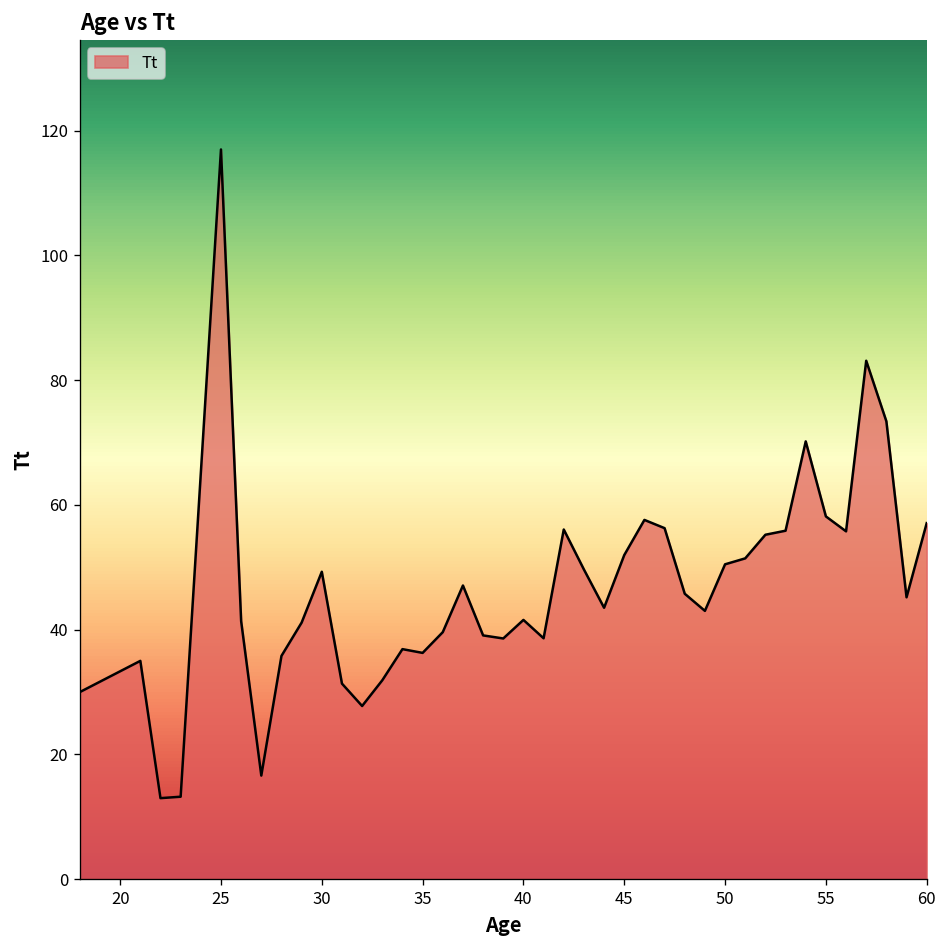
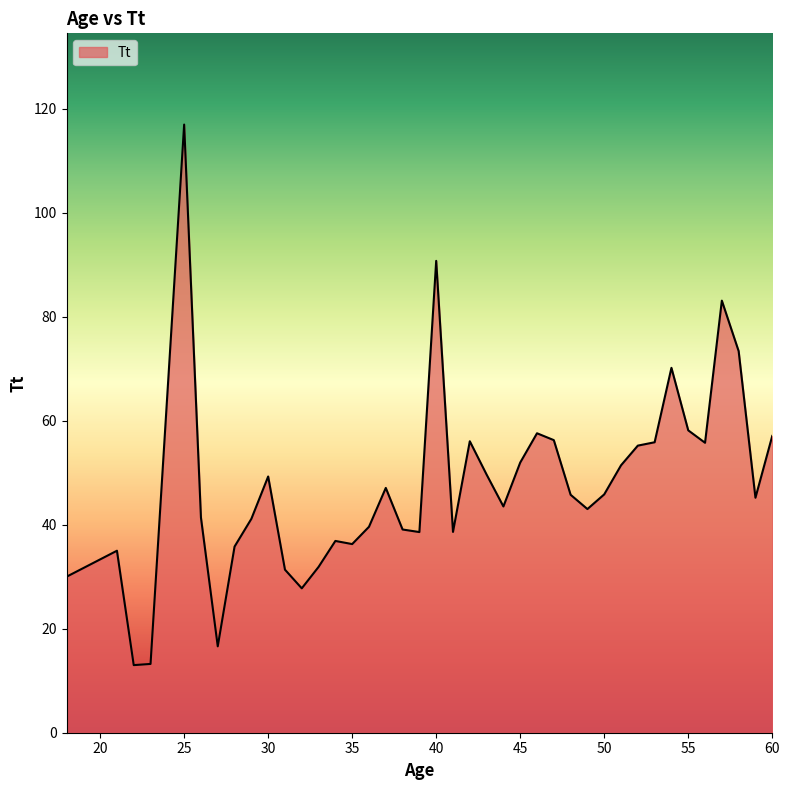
  {
    "25": 117,
    "30": 49,
    "35": 36,
-   "40": 42,
+   "40": 91,
    "45": 52,
-   "50": 50,
+   "50": 46,
    "55": 58,
    "60": 57
  }
